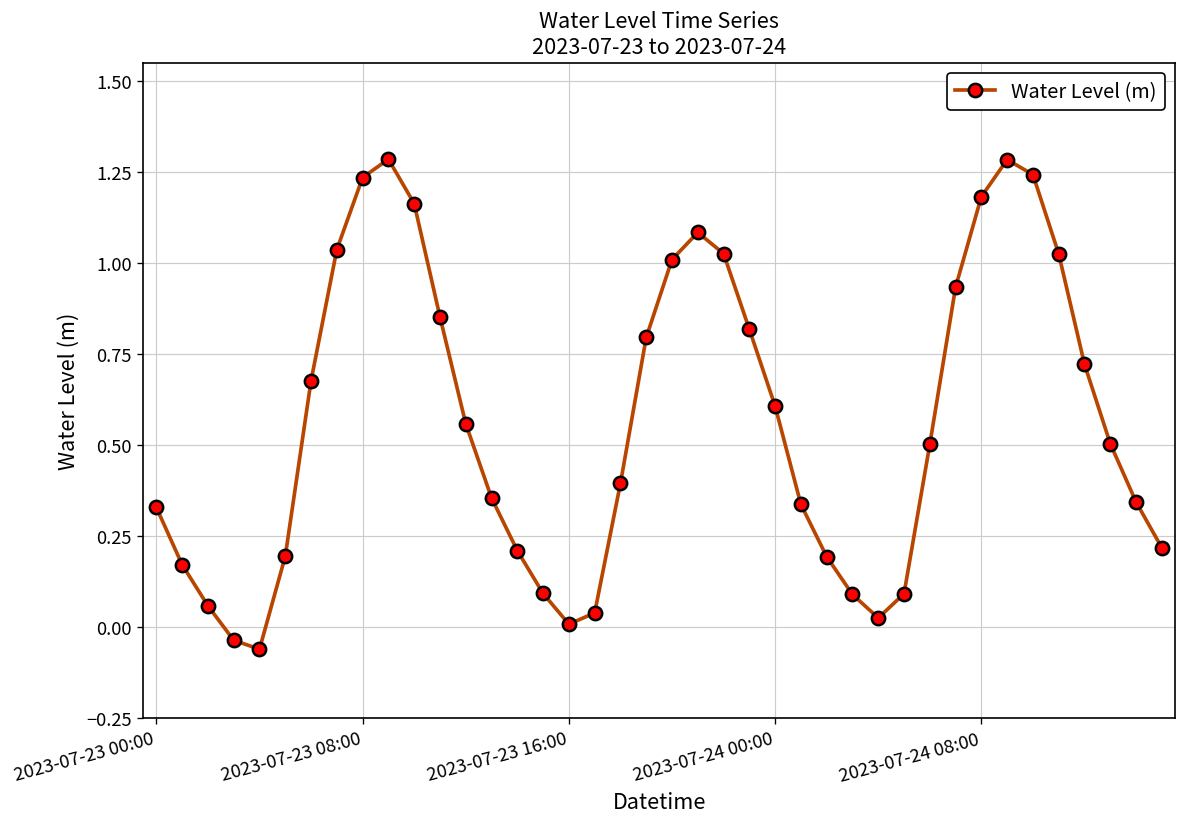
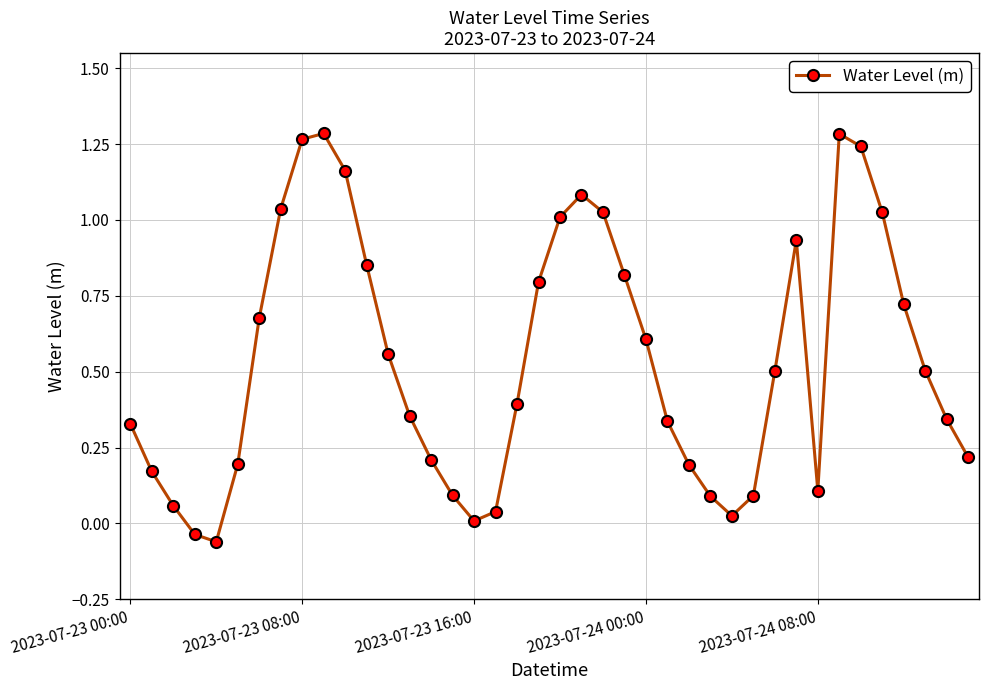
  {
    "2023-07-23 00:00": 0.33,
-   "2023-07-23 08:00": 1.23,
+   "2023-07-23 08:00": 1.27,
    "2023-07-23 16:00": 0.01,
    "2023-07-24 00:00": 0.61,
-   "2023-07-24 08:00": 1.18
+   "2023-07-24 08:00": 0.11
  }
